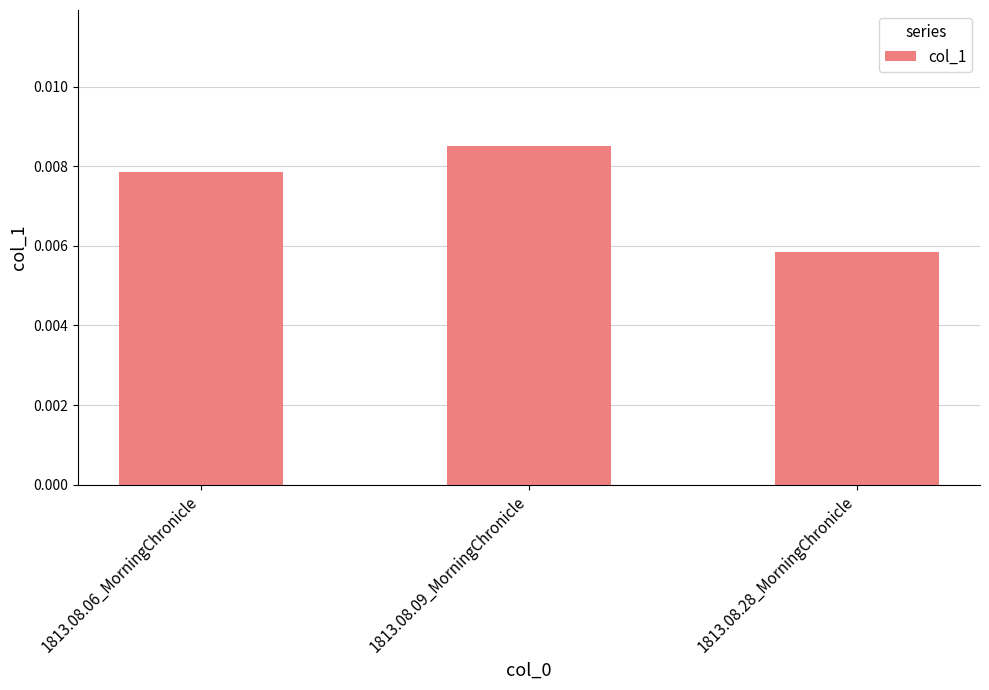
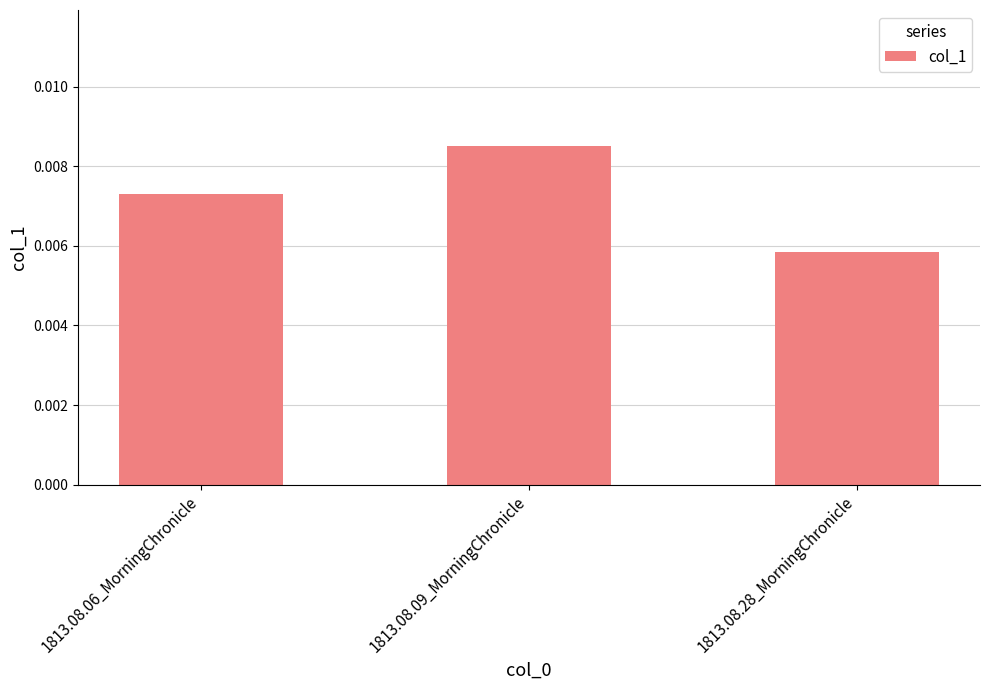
  {
-   "1813.08.06_MorningChronicle": 0.0078,
+   "1813.08.06_MorningChronicle": 0.0073,
    "1813.08.09_MorningChronicle": 0.0085,
    "1813.08.28_MorningChronicle": 0.0058
  }
